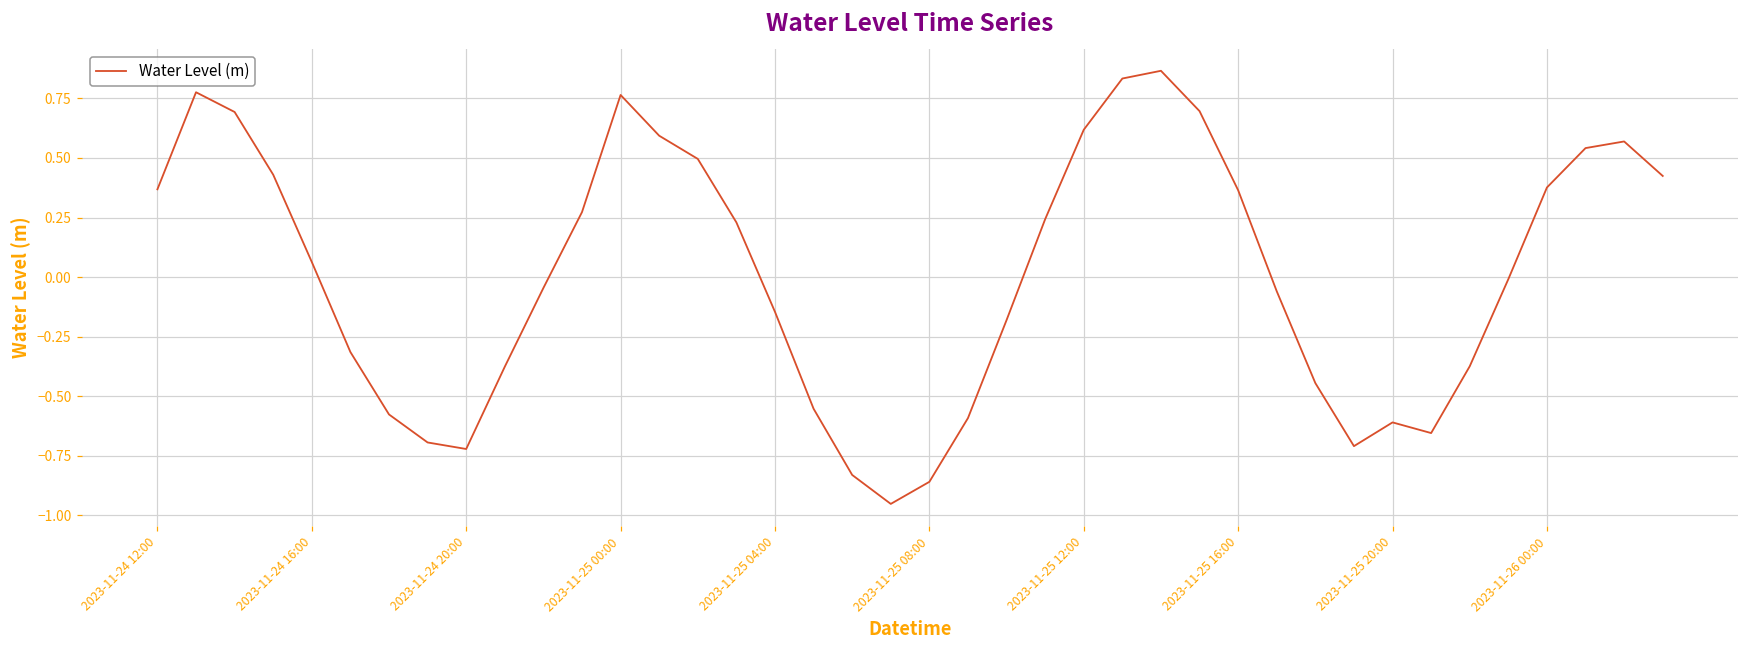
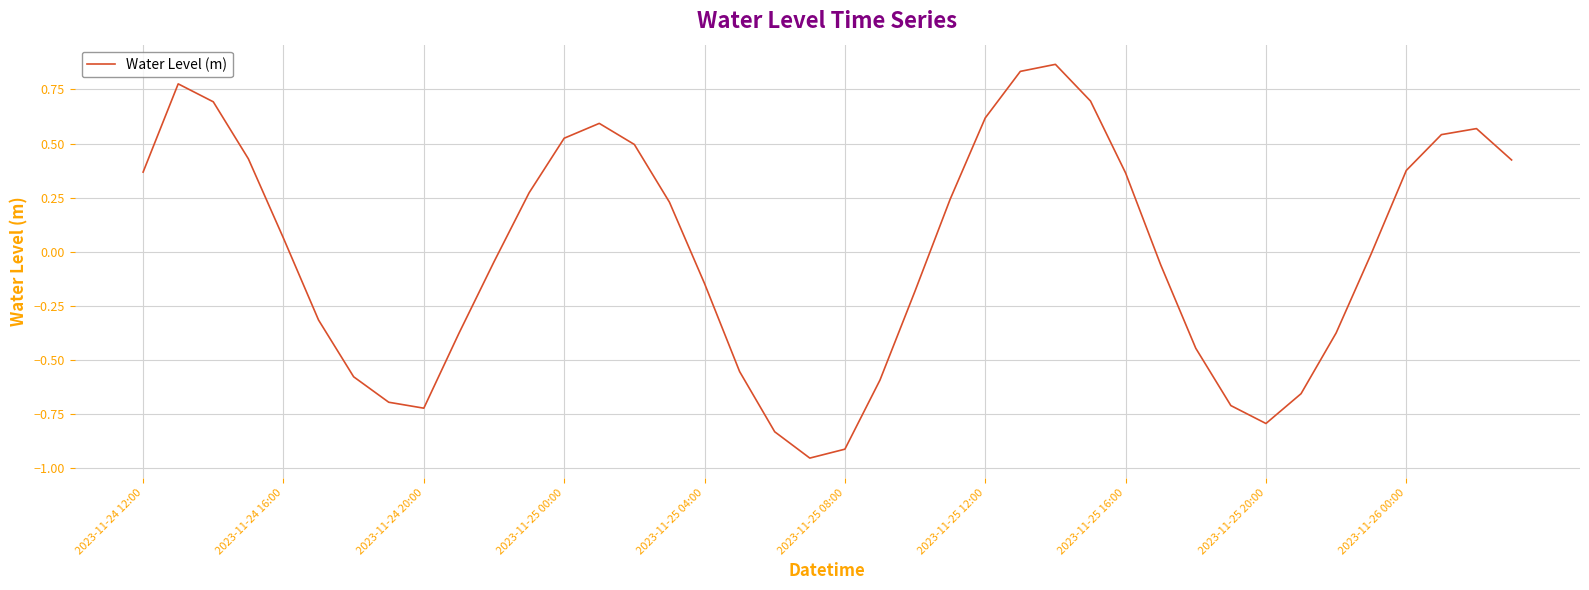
  {
    "2023-11-24 12:00": 0.37,
    "2023-11-24 16:00": 0.06,
    "2023-11-24 20:00": -0.72,
-   "2023-11-25 00:00": 0.76,
+   "2023-11-25 00:00": 0.52,
    "2023-11-25 04:00": -0.15,
-   "2023-11-25 08:00": -0.86,
+   "2023-11-25 08:00": -0.91,
    "2023-11-25 12:00": 0.62,
    "2023-11-25 16:00": 0.36,
-   "2023-11-25 20:00": -0.61,
+   "2023-11-25 20:00": -0.79,
    "2023-11-26 00:00": 0.38
  }
